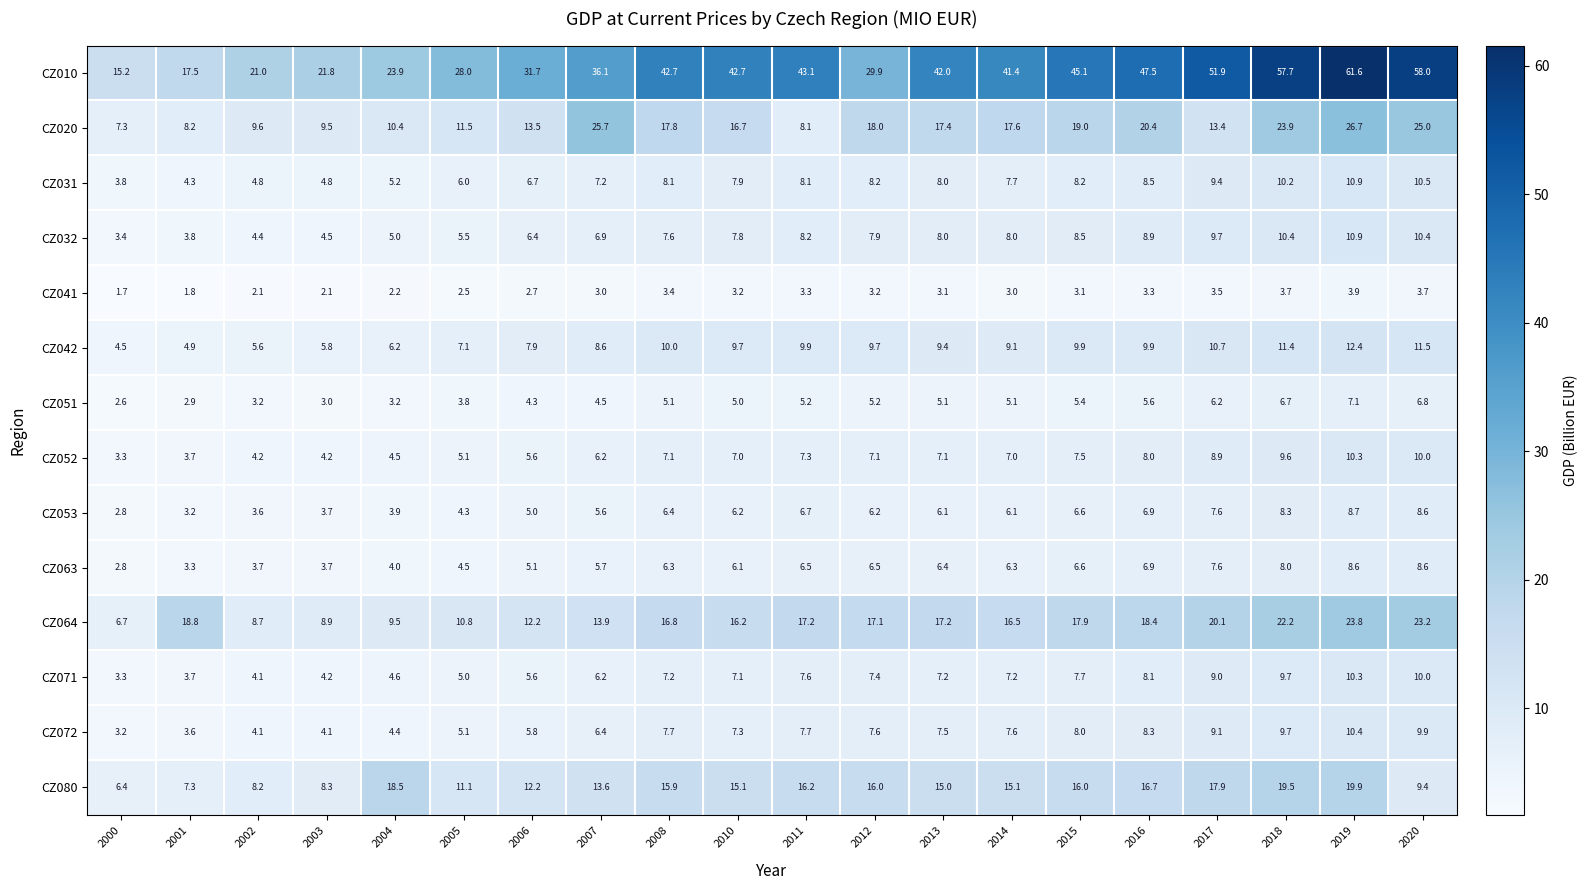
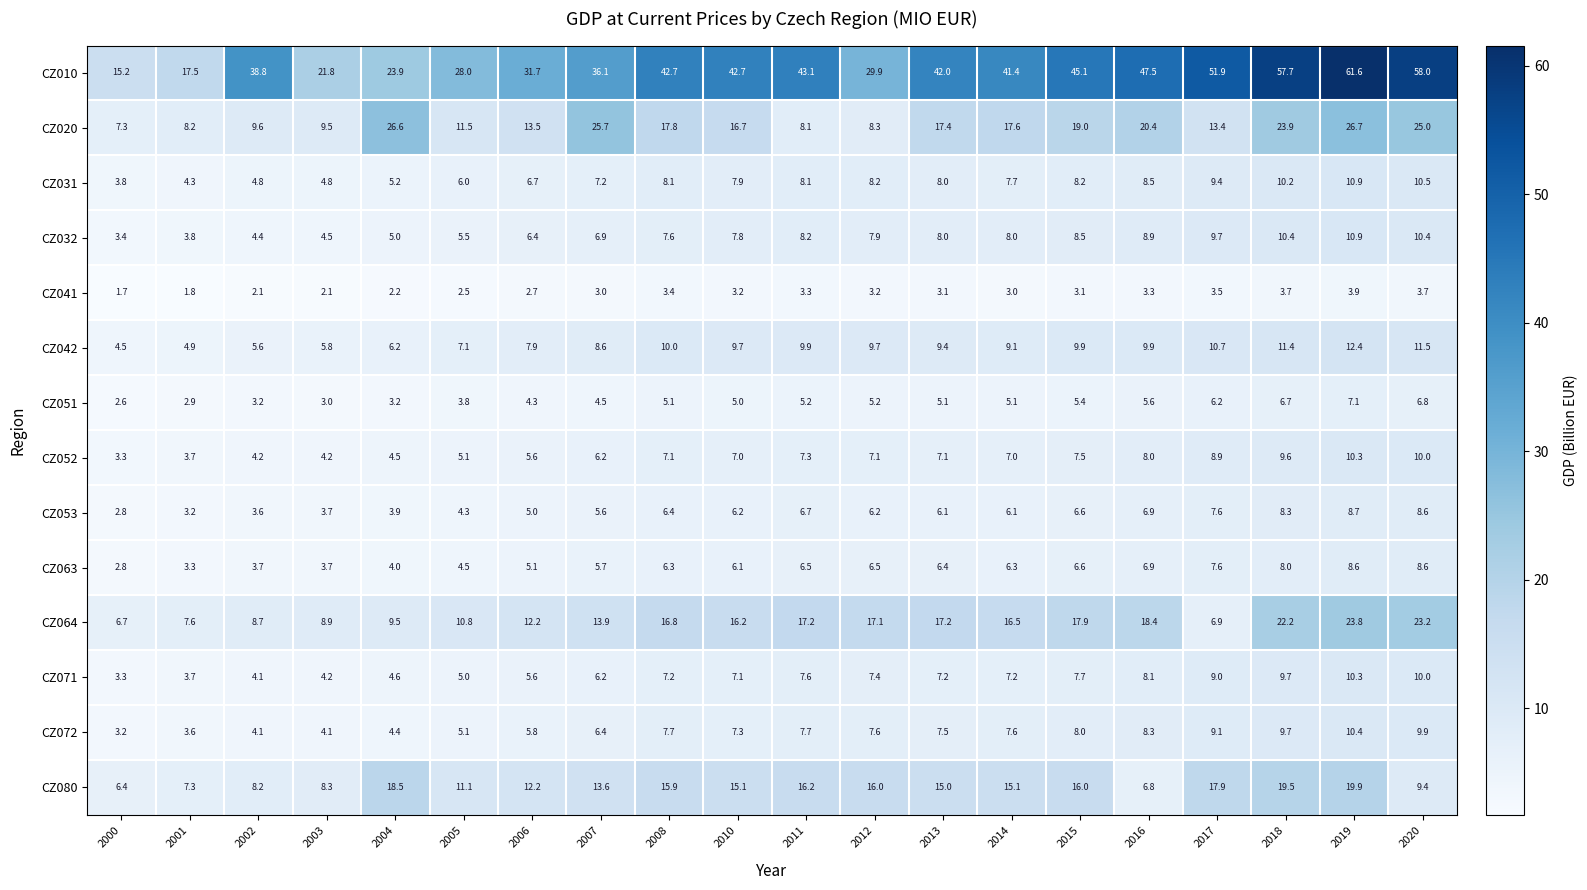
  {
    "CZ010": {
      "2000": 15.2,
      "2001": 17.5,
-     "2002": 21.0,
+     "2002": 38.8,
      "2003": 21.8,
      "2004": 23.9,
      "2005": 28.0,
      "2006": 31.7,
      "2007": 36.1,
      "2008": 42.7,
      "2010": 42.7,
      "2011": 43.1,
      "2012": 29.9,
      "2013": 42.0,
      "2014": 41.4,
      "2015": 45.1,
      "2016": 47.5,
      "2017": 51.9,
      "2018": 57.7,
      "2019": 61.6,
      "2020": 58.0
    },
    "CZ020": {
      "2000": 7.3,
      "2001": 8.2,
      "2002": 9.6,
      "2003": 9.5,
-     "2004": 10.4,
+     "2004": 26.6,
      "2005": 11.5,
      "2006": 13.5,
      "2007": 25.7,
      "2008": 17.8,
      "2010": 16.7,
      "2011": 8.1,
-     "2012": 18.0,
+     "2012": 8.3,
      "2013": 17.4,
      "2014": 17.6,
      "2015": 19.0,
      "2016": 20.4,
      "2017": 13.4,
      "2018": 23.9,
      "2019": 26.7,
      "2020": 25.0
    },
    "CZ064": {
      "2000": 6.7,
-     "2001": 18.8,
+     "2001": 7.6,
      "2002": 8.7,
      "2003": 8.9,
      "2004": 9.5,
      "2005": 10.8,
      "2006": 12.2,
      "2007": 13.9,
      "2008": 16.8,
      "2010": 16.2,
      "2011": 17.2,
      "2012": 17.1,
      "2013": 17.2,
      "2014": 16.5,
      "2015": 17.9,
      "2016": 18.4,
-     "2017": 20.1,
+     "2017": 6.9,
      "2018": 22.2,
      "2019": 23.8,
      "2020": 23.2
    },
    "CZ080": {
      "2000": 6.4,
      "2001": 7.3,
      "2002": 8.2,
      "2003": 8.3,
      "2004": 18.5,
      "2005": 11.1,
      "2006": 12.2,
      "2007": 13.6,
      "2008": 15.9,
      "2010": 15.1,
      "2011": 16.2,
      "2012": 16.0,
      "2013": 15.0,
      "2014": 15.1,
      "2015": 16.0,
-     "2016": 16.7,
+     "2016": 6.8,
      "2017": 17.9,
      "2018": 19.5,
      "2019": 19.9,
      "2020": 9.4
    }
  }
